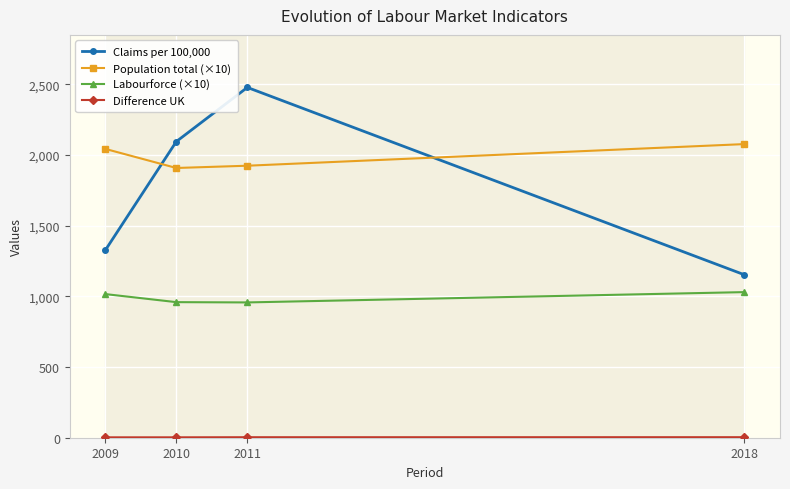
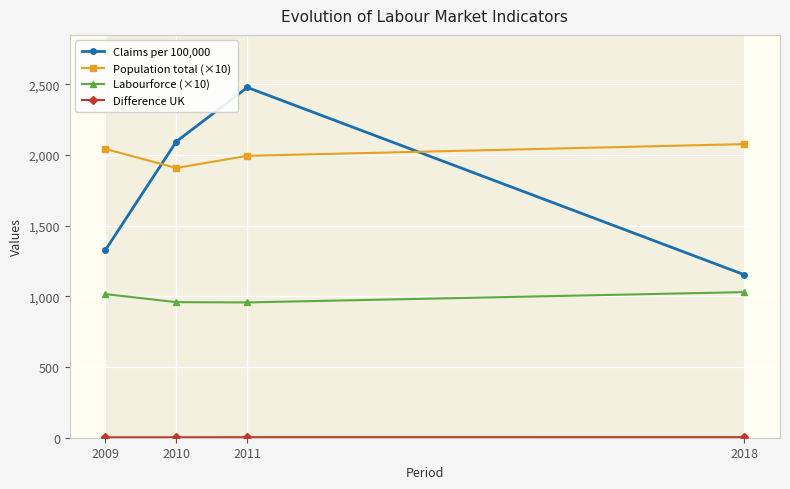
  {
    "Claims per 100,000": {
      "2009": "1,330",
      "2010": "2,090",
      "2011": "2,480",
      "2018": "1,150"
    },
    "Population total (×10)": {
      "2009": "2,040",
      "2010": "1,910",
-     "2011": "1,920",
+     "2011": "1,990",
      "2018": "2,080"
    },
    "Labourforce (×10)": {
      "2009": "1,020",
      "2010": "960",
      "2011": "960",
      "2018": "1,030"
    },
    "Difference UK": {
      "2009": "0",
      "2010": "0",
      "2011": "0",
      "2018": "0"
    }
  }
